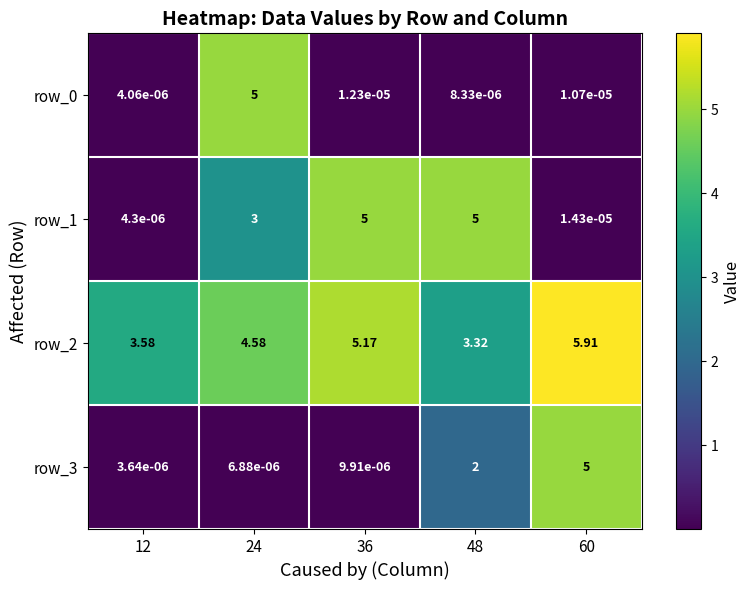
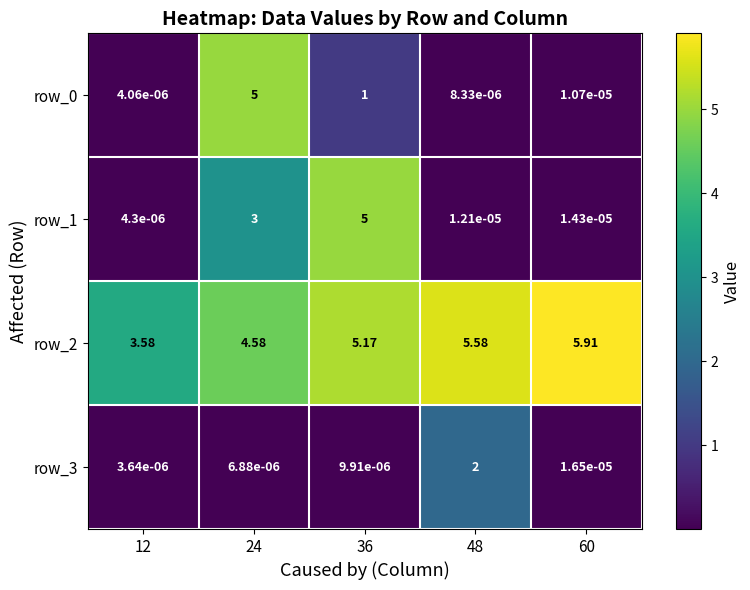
  {
    "row_0": {
      "12": "4.06e-06",
      "24": "5",
-     "36": "1.23e-05",
+     "36": "1",
      "48": "8.33e-06",
      "60": "1.07e-05"
    },
    "row_1": {
      "12": "4.3e-06",
      "24": "3",
      "36": "5",
-     "48": "5",
+     "48": "1.21e-05",
      "60": "1.43e-05"
    },
    "row_2": {
      "12": "3.58",
      "24": "4.58",
      "36": "5.17",
-     "48": "3.32",
+     "48": "5.58",
      "60": "5.91"
    },
    "row_3": {
      "12": "3.64e-06",
      "24": "6.88e-06",
      "36": "9.91e-06",
      "48": "2",
-     "60": "5"
+     "60": "1.65e-05"
    }
  }
